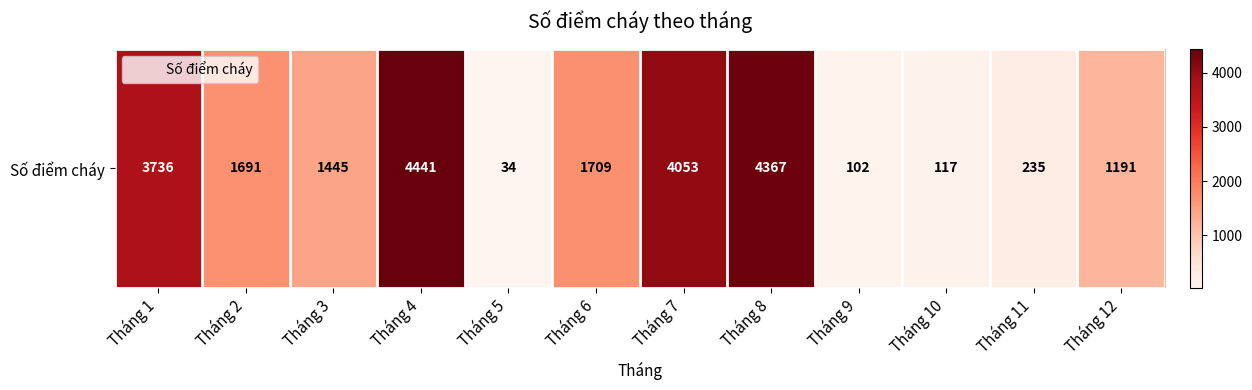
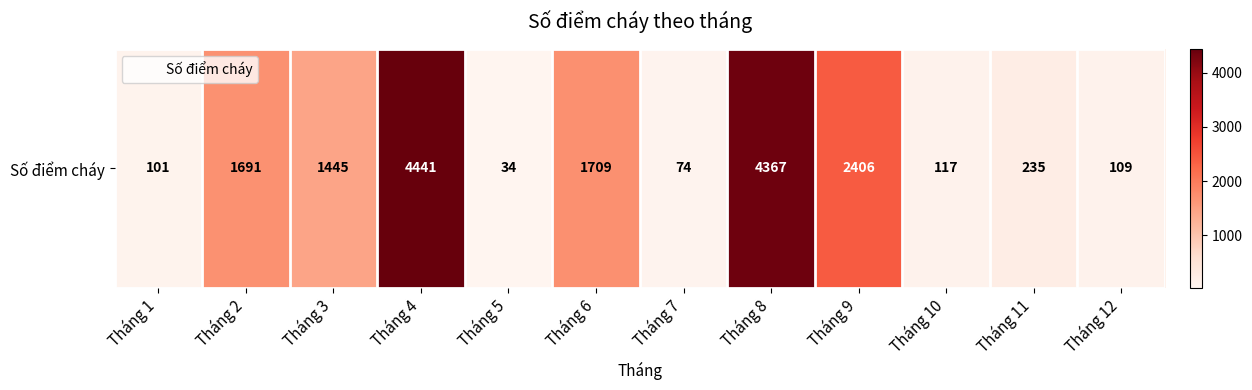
  {
    "Số điểm cháy": {
-     "Tháng 1": 3736,
+     "Tháng 1": 101,
      "Tháng 2": 1691,
      "Tháng 3": 1445,
      "Tháng 4": 4441,
      "Tháng 5": 34,
      "Tháng 6": 1709,
-     "Tháng 7": 4053,
+     "Tháng 7": 74,
      "Tháng 8": 4367,
-     "Tháng 9": 102,
+     "Tháng 9": 2406,
      "Tháng 10": 117,
      "Tháng 11": 235,
-     "Tháng 12": 1191
+     "Tháng 12": 109
    }
  }
